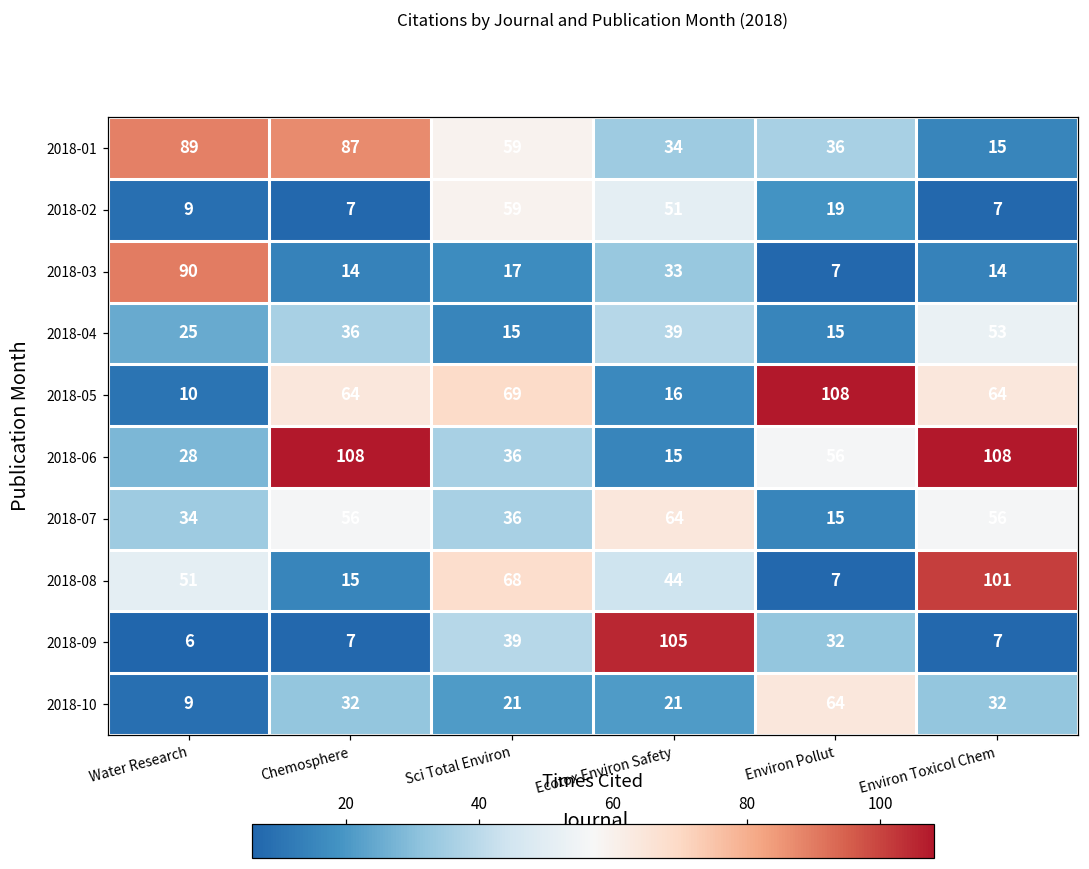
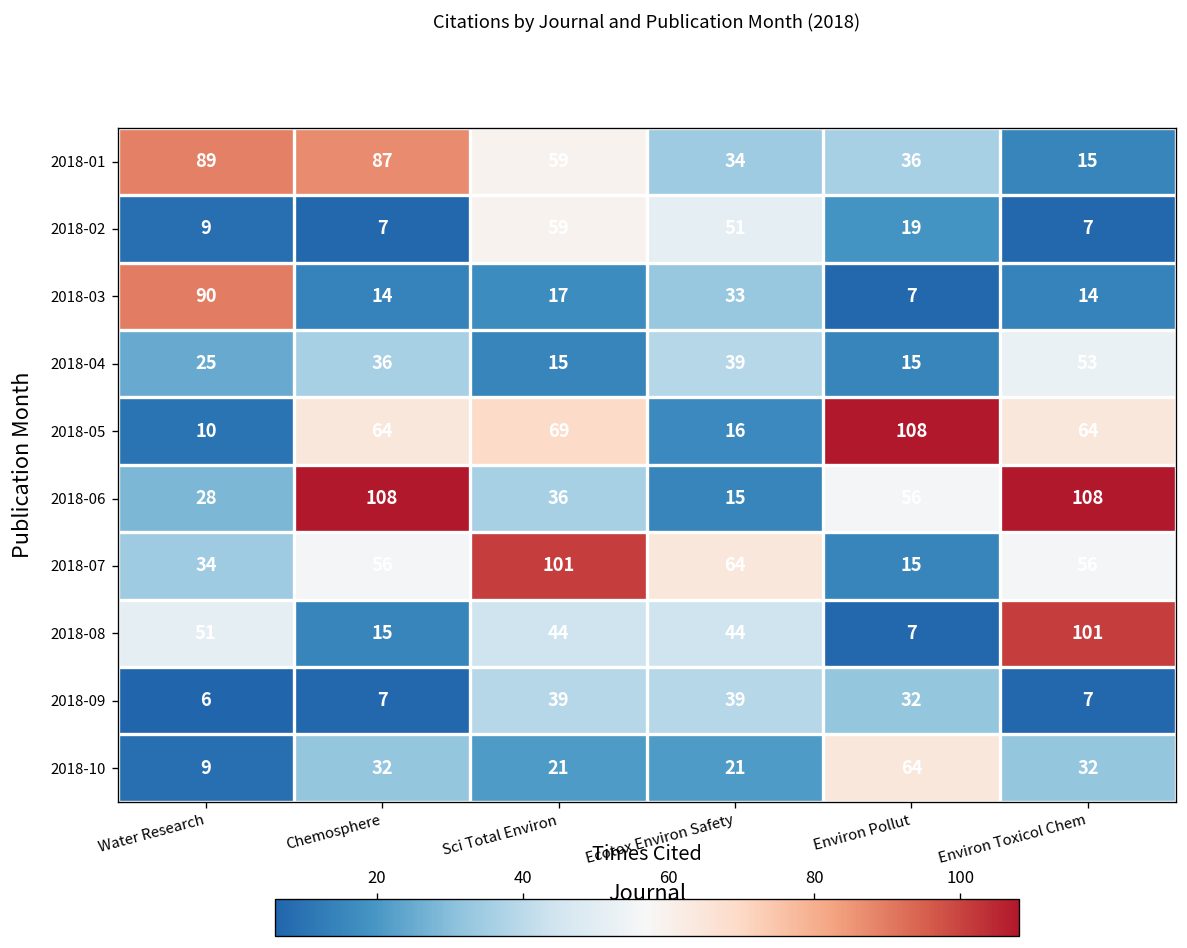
  {
    "2018-01": {
      "Water Research": 89,
      "Chemosphere": 87,
      "Ecotox Environ Safety": 34,
      "Environ Pollut": 36,
      "Environ Toxicol Chem": 15
    },
    "2018-02": {
      "Water Research": 9,
      "Chemosphere": 7,
      "Environ Pollut": 19,
      "Environ Toxicol Chem": 7
    },
    "2018-03": {
      "Water Research": 90,
      "Chemosphere": 14,
      "Sci Total Environ": 17,
      "Ecotox Environ Safety": 33,
      "Environ Pollut": 7,
      "Environ Toxicol Chem": 14
    },
    "2018-04": {
      "Water Research": 25,
      "Chemosphere": 36,
      "Sci Total Environ": 15,
      "Ecotox Environ Safety": 39,
      "Environ Pollut": 15
    },
    "2018-05": {
      "Water Research": 10,
      "Sci Total Environ": 69,
      "Ecotox Environ Safety": 16,
      "Environ Pollut": 108
    },
    "2018-06": {
      "Water Research": 28,
      "Chemosphere": 108,
      "Sci Total Environ": 36,
      "Ecotox Environ Safety": 15,
      "Environ Toxicol Chem": 108
    },
    "2018-07": {
      "Water Research": 34,
-     "Sci Total Environ": 36,
+     "Sci Total Environ": 101,
      "Environ Pollut": 15
    },
    "2018-08": {
      "Chemosphere": 15,
-     "Sci Total Environ": 68,
+     "Sci Total Environ": 44,
      "Ecotox Environ Safety": 44,
      "Environ Pollut": 7,
      "Environ Toxicol Chem": 101
    },
    "2018-09": {
      "Water Research": 6,
      "Chemosphere": 7,
      "Sci Total Environ": 39,
-     "Ecotox Environ Safety": 105,
+     "Ecotox Environ Safety": 39,
      "Environ Pollut": 32,
      "Environ Toxicol Chem": 7
    },
    "2018-10": {
      "Water Research": 9,
      "Chemosphere": 32,
      "Sci Total Environ": 21,
      "Ecotox Environ Safety": 21,
      "Environ Toxicol Chem": 32
    }
  }
